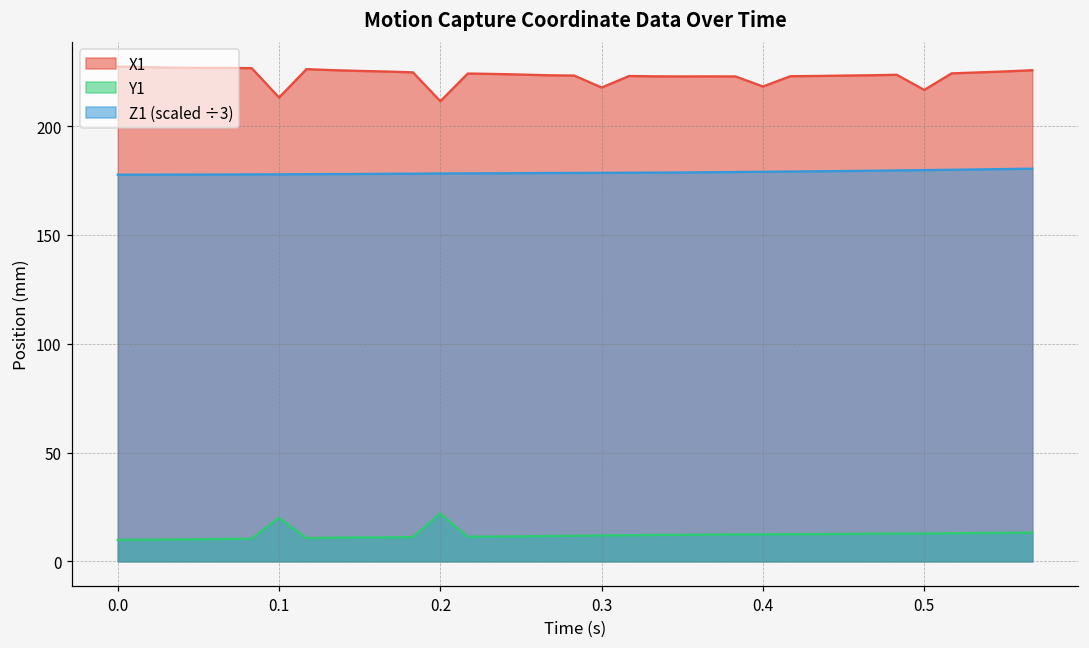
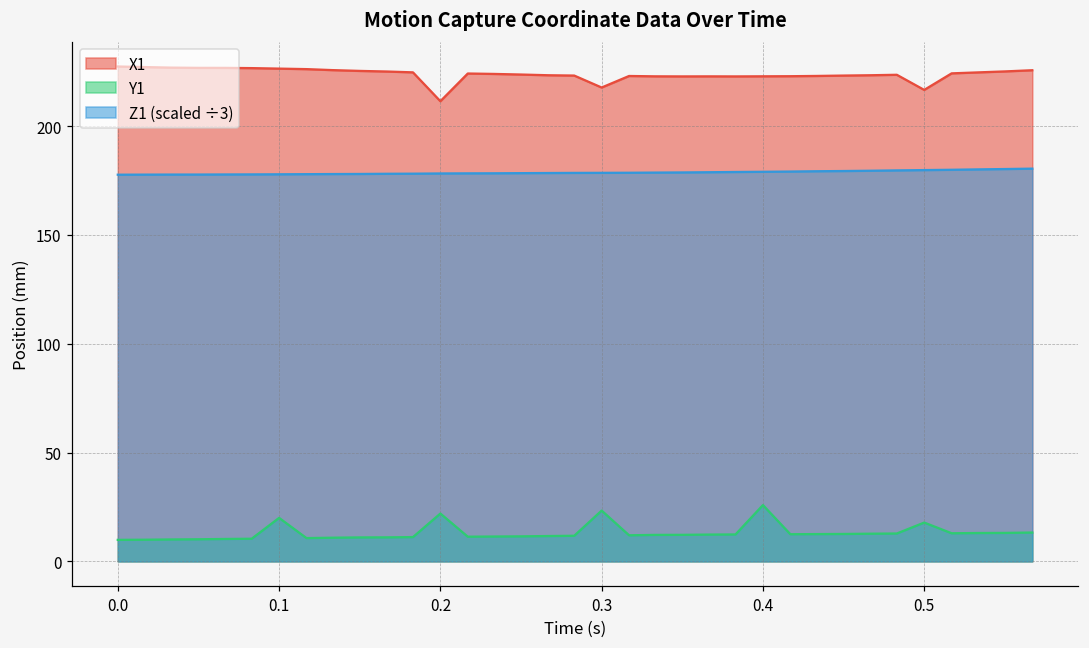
  {
    "X1": {
-     "0.1": 213,
+     "0.1": 226,
      "0.2": 211,
      "0.3": 218,
-     "0.4": 218,
+     "0.4": 223,
      "0.5": 217
    },
    "Y1": {
      "0.0": 10,
      "0.1": 20,
      "0.2": 22,
-     "0.3": 12,
-     "0.4": 12,
-     "0.5": 13
+     "0.3": 23,
+     "0.4": 26,
+     "0.5": 18
    },
    "Z1 (scaled ÷3)": {
      "0.0": 178,
      "0.1": 178,
      "0.2": 178,
      "0.3": 178,
      "0.4": 179,
      "0.5": 180
    }
  }
